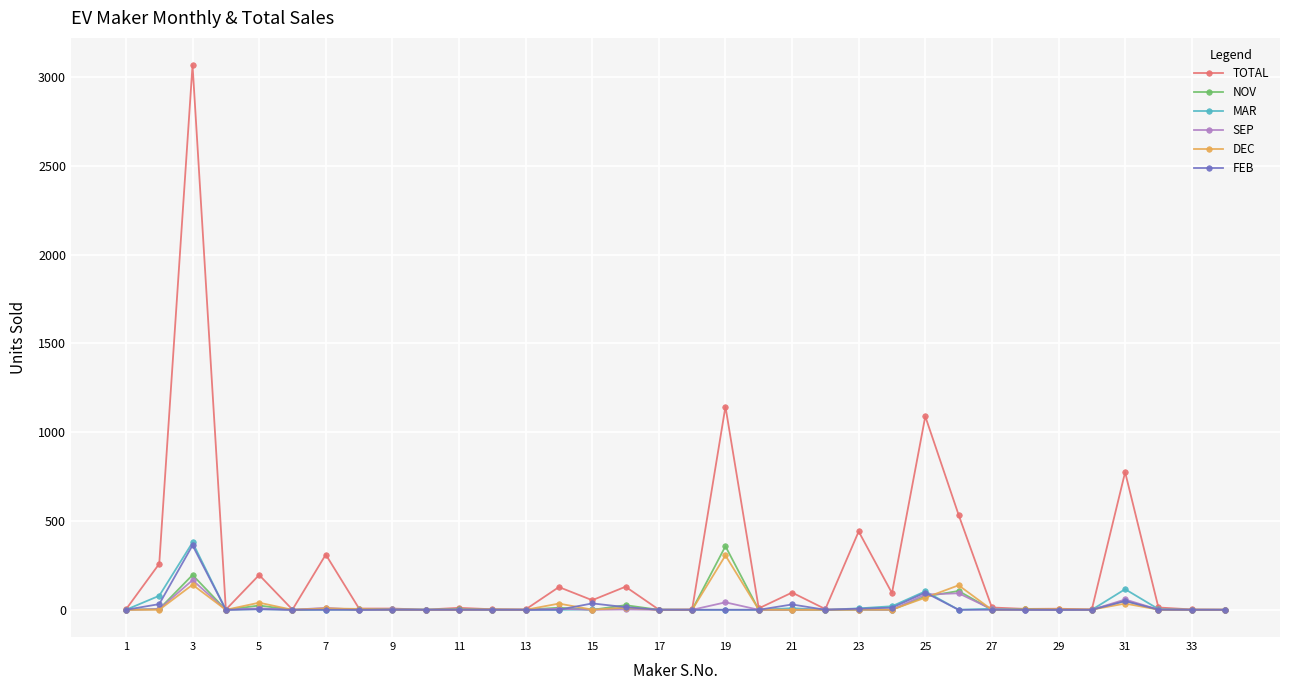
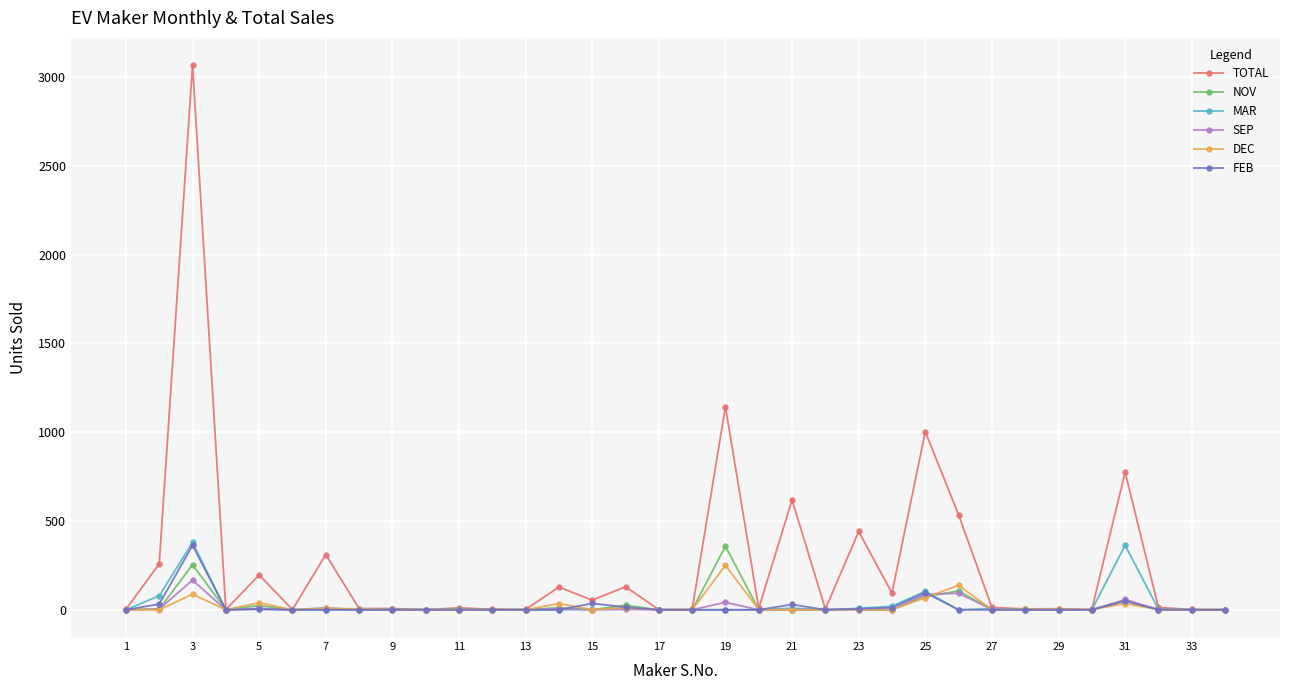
  {
    "TOTAL": {
      "3": 3070,
      "5": 200,
      "7": 310,
      "15": 50,
      "19": 1140,
-     "21": 100,
+     "21": 620,
      "23": 440,
-     "25": 1090,
+     "25": 1000,
      "31": 780
    },
    "NOV": {
-     "3": 200,
+     "3": 250,
      "5": 20,
      "19": 360
    },
    "MAR": {
      "3": 380,
-     "31": 120
+     "31": 360
    },
    "SEP": {
      "3": 170,
      "19": 40
    },
    "DEC": {
-     "3": 140,
+     "3": 90,
      "5": 40,
-     "19": 310
+     "19": 250
    },
    "FEB": {
      "3": 360,
      "15": 40,
      "21": 30
    }
  }
